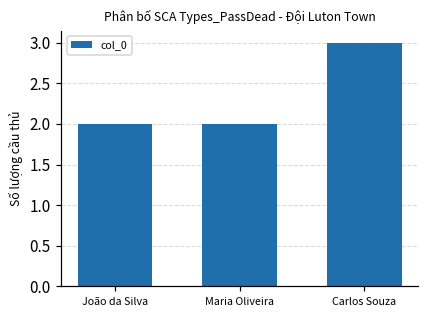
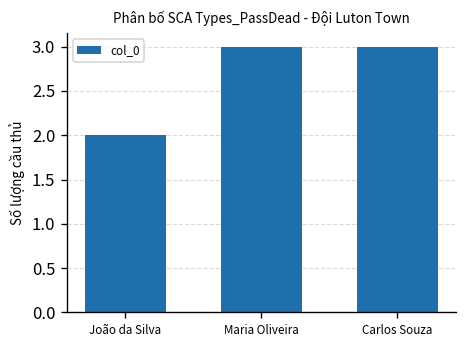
  {
    "João da Silva": 2,
-   "Maria Oliveira": 2,
+   "Maria Oliveira": 3,
    "Carlos Souza": 3
  }
